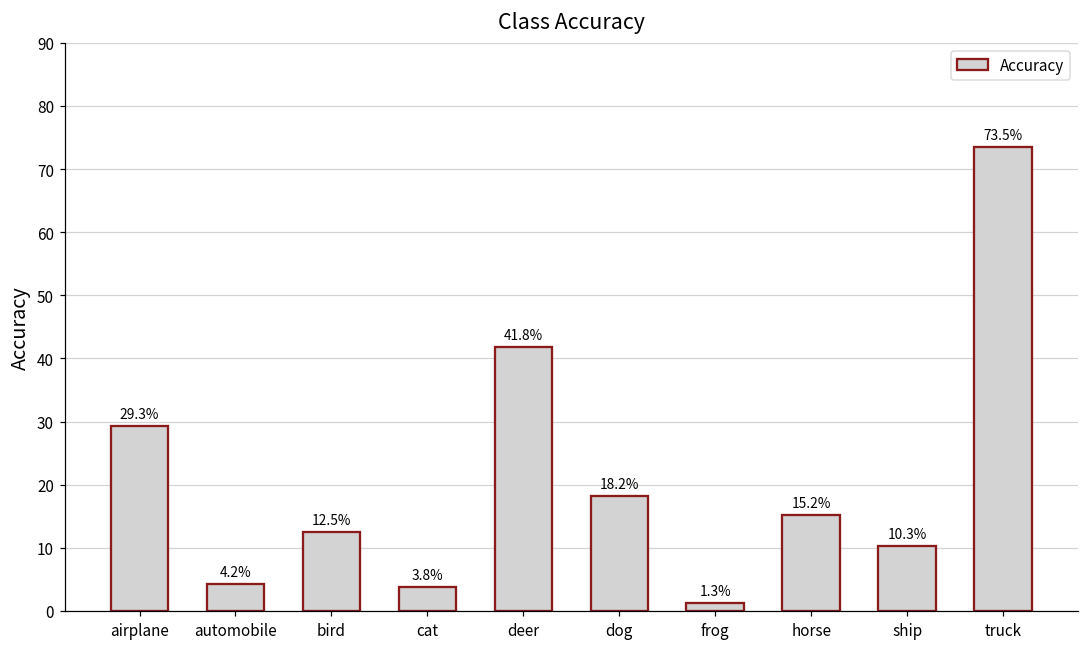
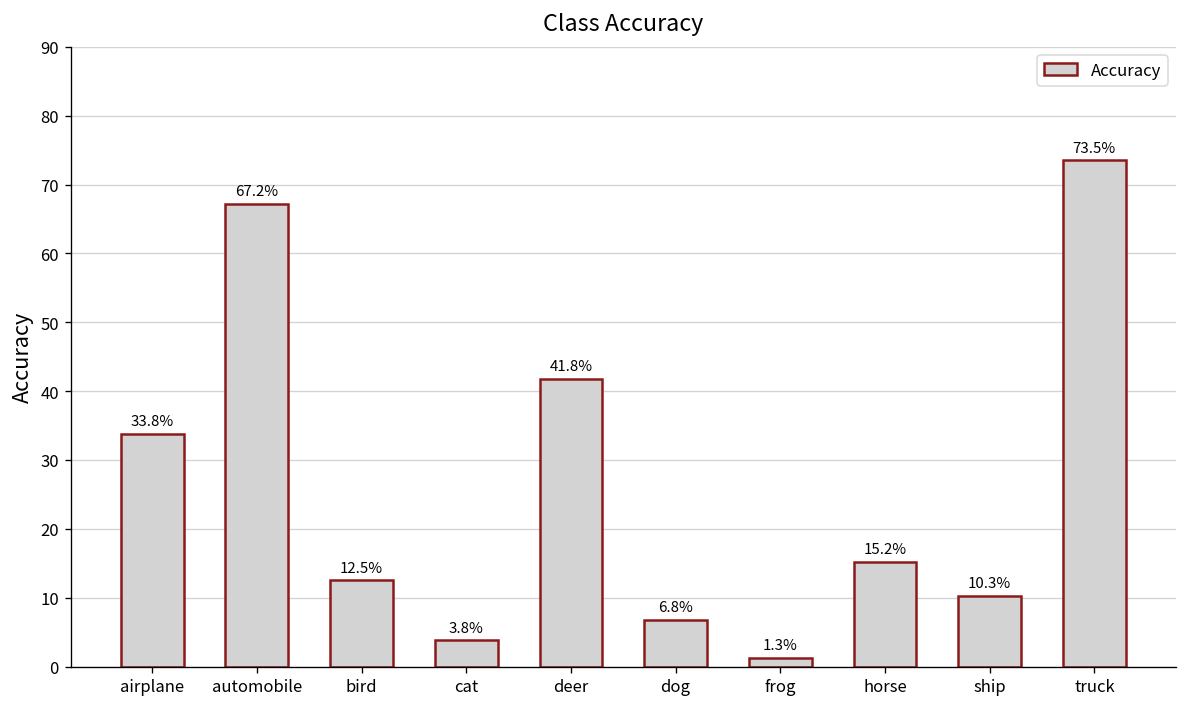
  {
-   "airplane": "29.3%",
-   "automobile": "4.2%",
+   "airplane": "33.8%",
+   "automobile": "67.2%",
    "bird": "12.5%",
    "cat": "3.8%",
    "deer": "41.8%",
-   "dog": "18.2%",
+   "dog": "6.8%",
    "frog": "1.3%",
    "horse": "15.2%",
    "ship": "10.3%",
    "truck": "73.5%"
  }
